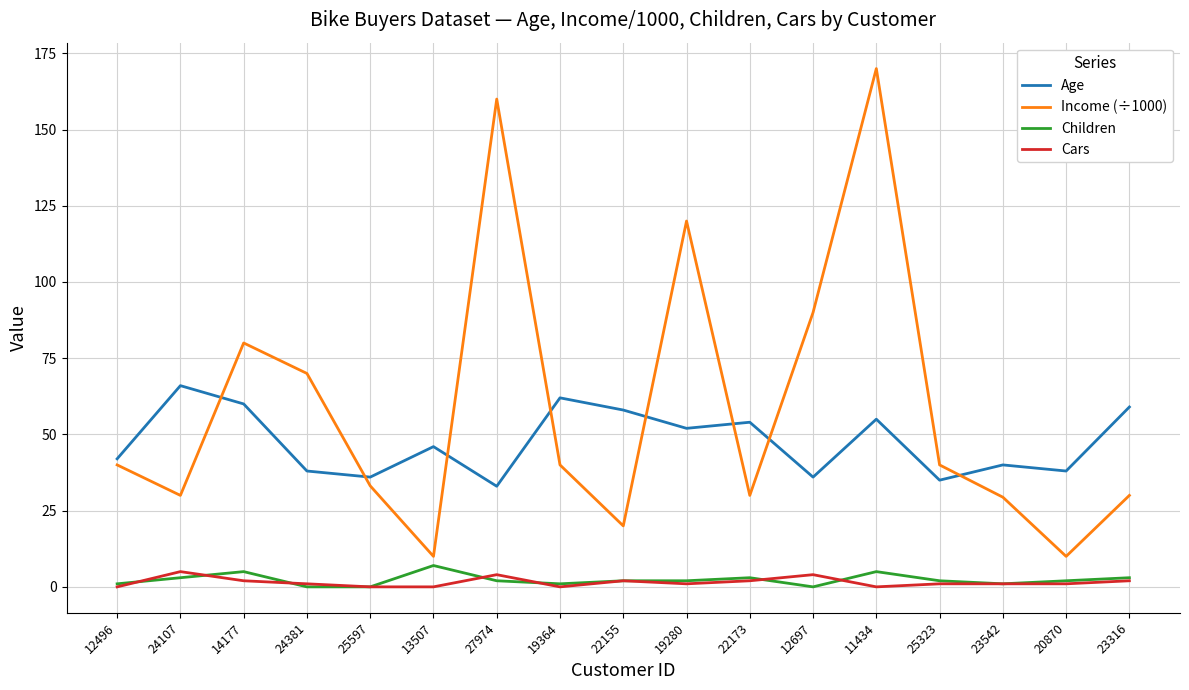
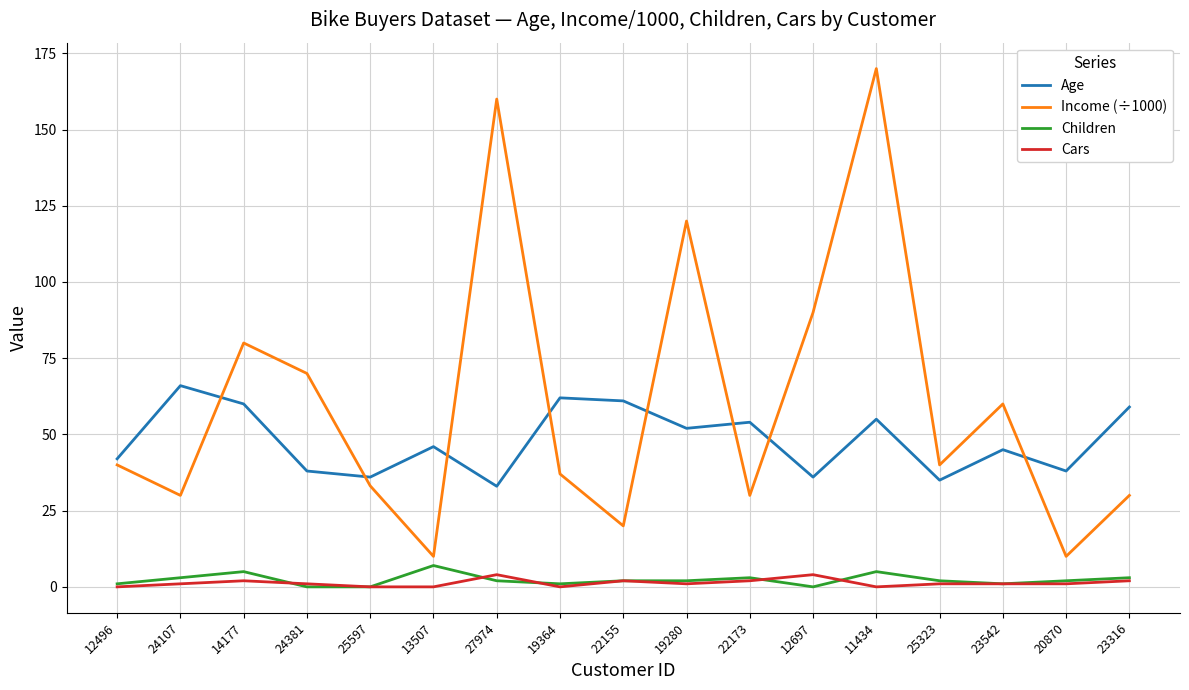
  {
    "Age": {
      "12496": 42,
      "24107": 66,
      "14177": 60,
      "24381": 38,
      "25597": 36,
      "13507": 46,
      "27974": 33,
      "19364": 62,
-     "22155": 58,
+     "22155": 61,
      "19280": 52,
      "22173": 54,
      "12697": 36,
      "11434": 55,
      "25323": 35,
-     "23542": 40,
+     "23542": 45,
      "20870": 38,
      "23316": 59
    },
    "Income (÷1000)": {
      "12496": 40,
      "24107": 30,
      "14177": 80,
      "24381": 70,
      "25597": 33,
      "13507": 10,
      "27974": 160,
-     "19364": 40,
+     "19364": 37,
      "22155": 20,
      "19280": 120,
      "22173": 30,
      "12697": 90,
      "11434": 170,
      "25323": 40,
-     "23542": 29,
+     "23542": 60,
      "20870": 10,
      "23316": 30
    },
    "Children": {
      "12496": 1,
      "24107": 3,
      "14177": 5,
      "24381": 0,
      "13507": 7,
      "27974": 2,
      "19364": 1,
      "19280": 2,
      "22173": 3,
      "12697": 0,
      "11434": 5,
      "25323": 2,
      "20870": 2,
      "23316": 3
    },
    "Cars": {
      "12496": 0,
-     "24107": 5,
+     "24107": 1,
      "14177": 2,
      "24381": 1,
      "13507": 0,
      "27974": 4,
      "19364": 0,
      "19280": 1,
      "22173": 2,
      "12697": 4,
      "11434": 0,
      "25323": 1,
      "20870": 1,
      "23316": 2
    }
  }
